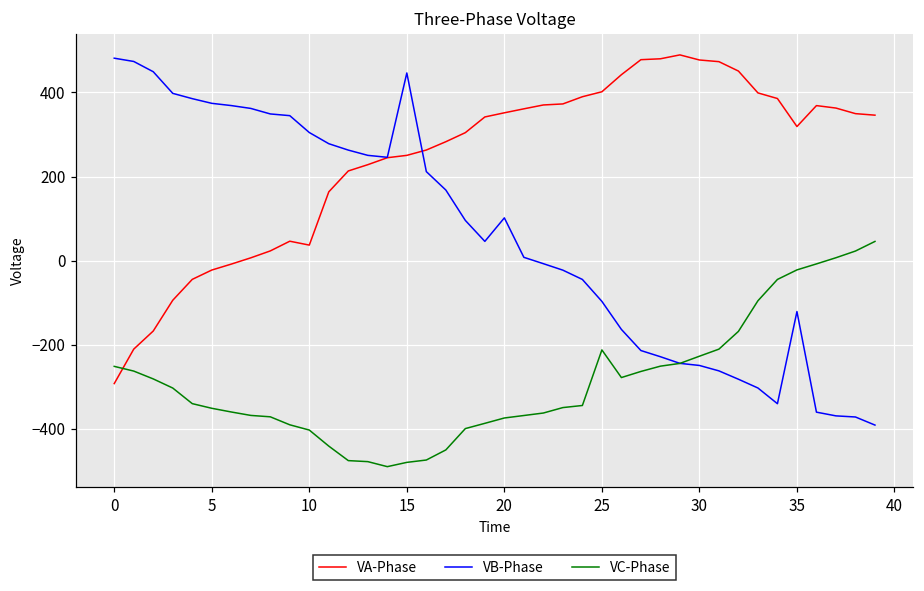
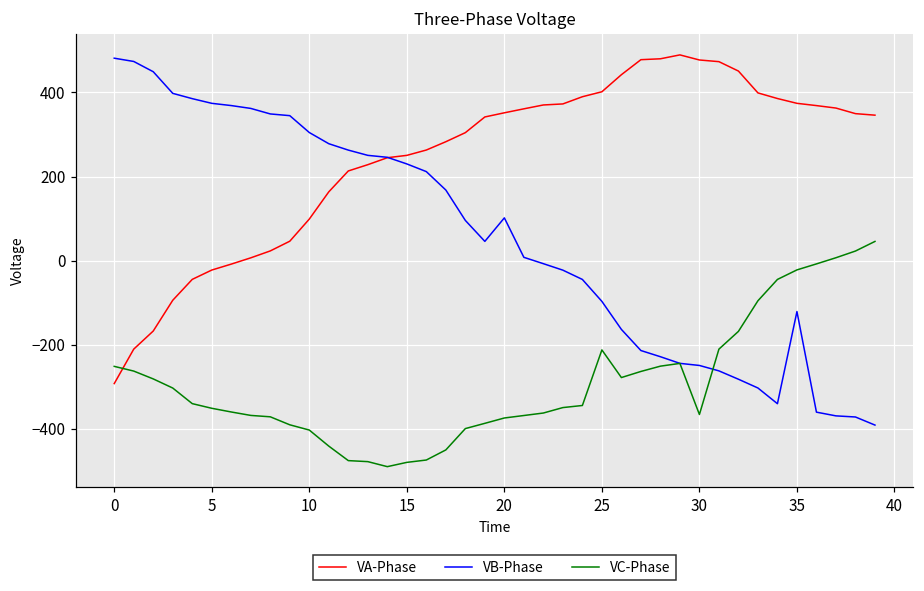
  {
    "VA-Phase": {
      "0": -290,
      "5": -20,
-     "10": 40,
+     "10": 100,
      "15": 250,
      "20": 350,
      "25": 400,
      "30": 480,
-     "35": 320
+     "35": 370
    },
    "VB-Phase": {
      "0": 480,
      "5": 370,
      "10": 300,
-     "15": 450,
+     "15": 230,
      "20": 100,
      "25": -100,
      "30": -250,
      "35": -120
    },
    "VC-Phase": {
      "0": -250,
      "5": -350,
      "10": -400,
      "15": -480,
      "20": -370,
      "25": -210,
-     "30": -230,
+     "30": -370,
      "35": -20
    }
  }
